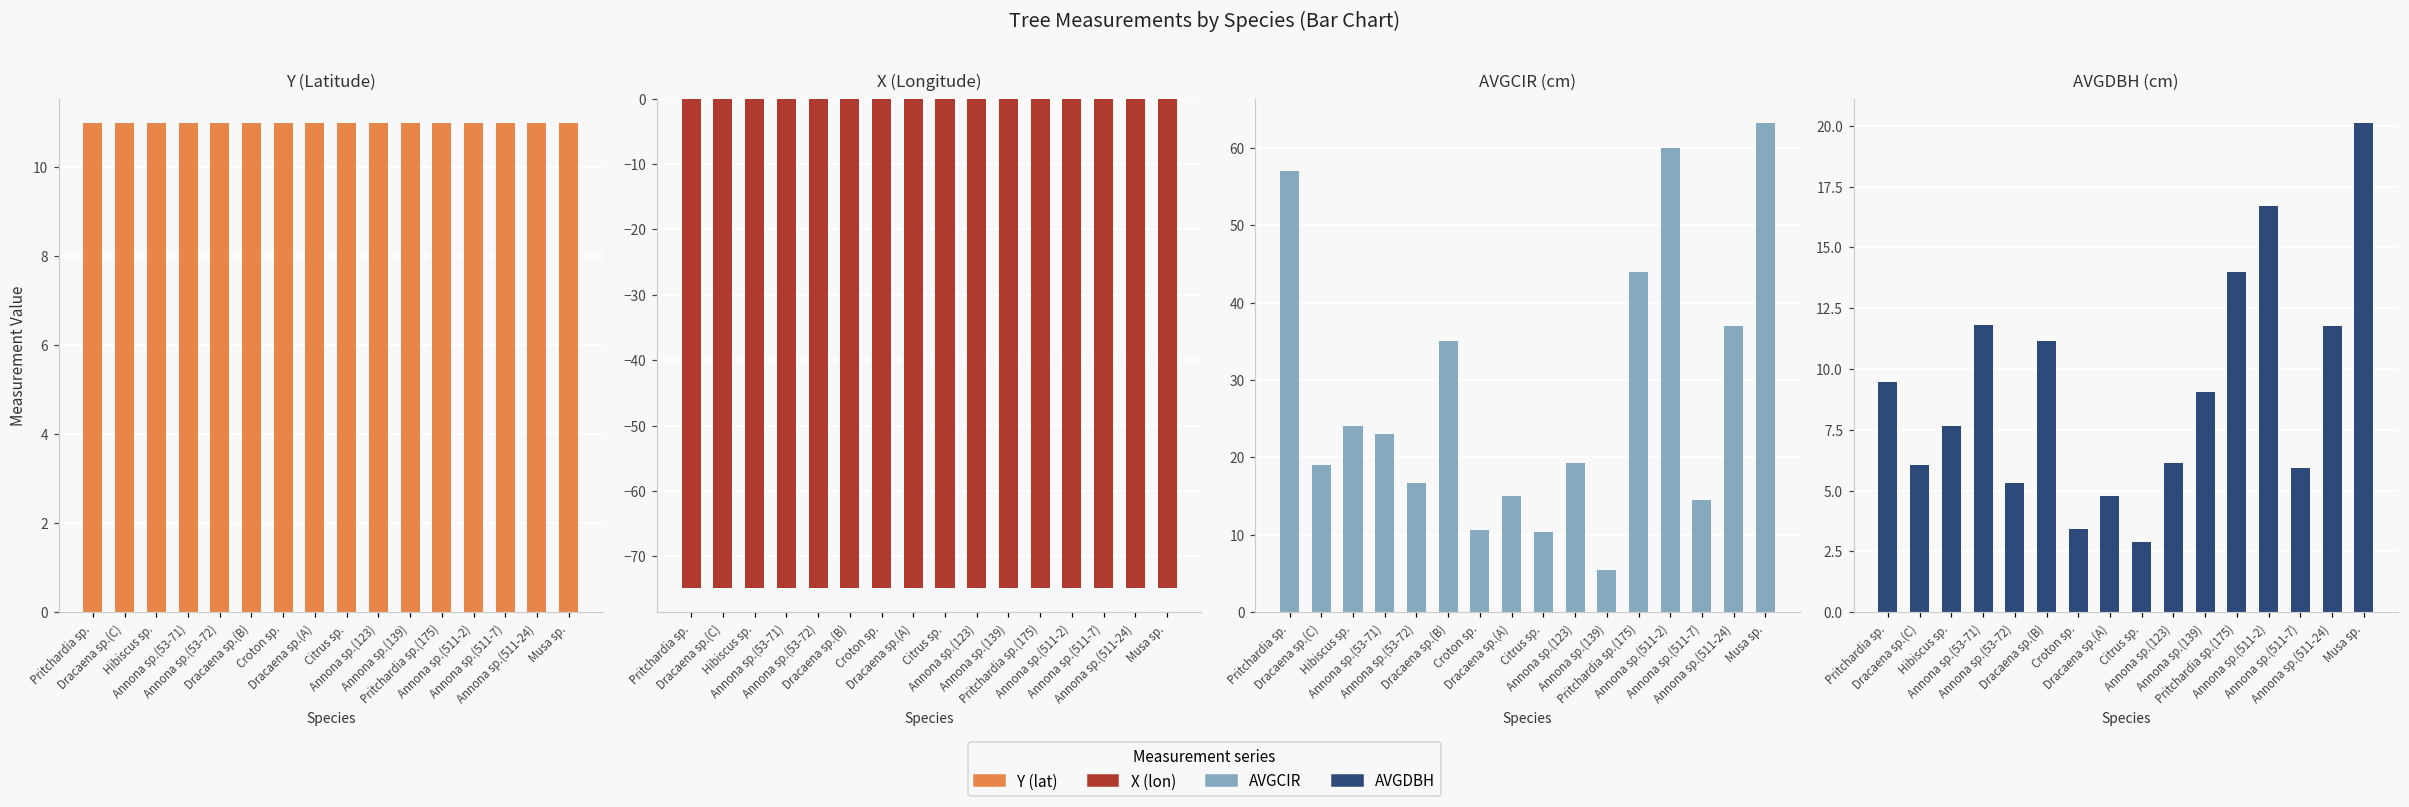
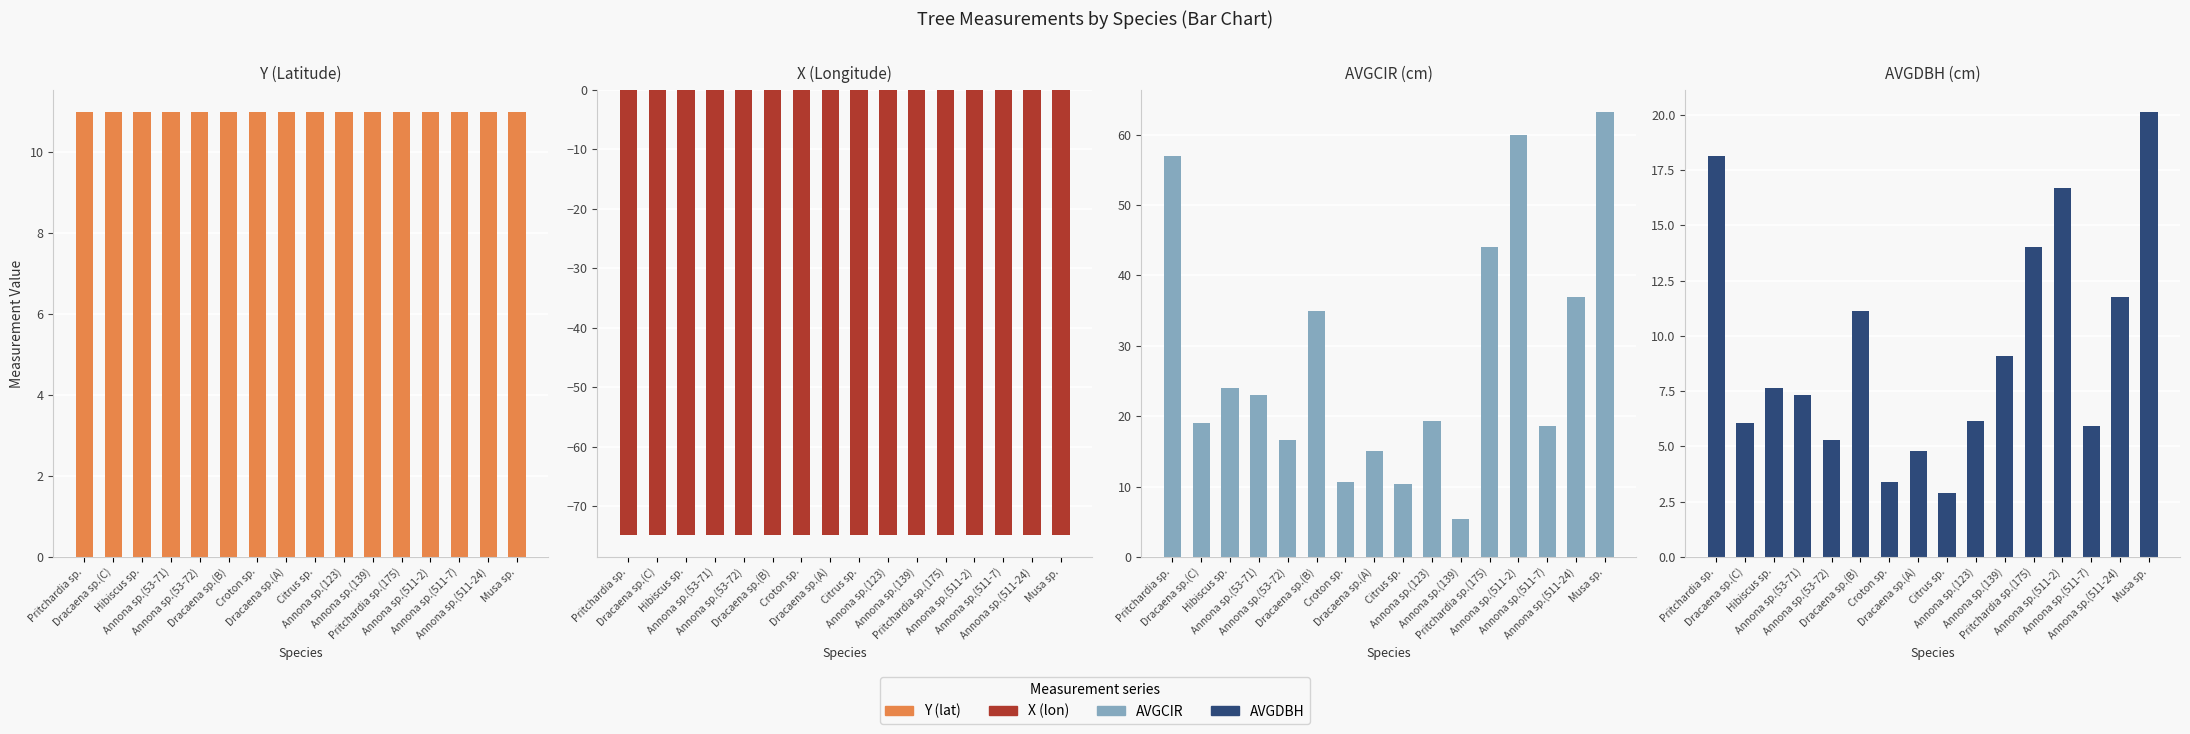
  {
    "Y (Latitude)": {
      "Pritchardia sp.": 11.0,
      "Dracaena sp.(C)": 11.0,
      "Hibiscus sp.": 11.0,
      "Annona sp.(53-71)": 11.0,
      "Annona sp.(53-72)": 11.0,
      "Dracaena sp.(B)": 11.0,
      "Croton sp.": 11.0,
      "Dracaena sp.(A)": 11.0,
      "Citrus sp.": 11.0,
      "Annona sp.(123)": 11.0,
      "Annona sp.(139)": 11.0,
      "Pritchardia sp.(175)": 11.0,
      "Annona sp.(511-2)": 11.0,
      "Annona sp.(511-7)": 11.0,
      "Annona sp.(511-24)": 11.0,
      "Musa sp.": 11.0
    },
    "X (Longitude)": {
      "Pritchardia sp.": -75,
      "Dracaena sp.(C)": -75,
      "Hibiscus sp.": -75,
      "Annona sp.(53-71)": -75,
      "Annona sp.(53-72)": -75,
      "Dracaena sp.(B)": -75,
      "Croton sp.": -75,
      "Dracaena sp.(A)": -75,
      "Citrus sp.": -75,
      "Annona sp.(123)": -75,
      "Annona sp.(139)": -75,
      "Pritchardia sp.(175)": -75,
      "Annona sp.(511-2)": -75,
      "Annona sp.(511-7)": -75,
      "Annona sp.(511-24)": -75,
      "Musa sp.": -75
    },
    "AVGCIR (cm)": {
      "Pritchardia sp.": 57,
      "Dracaena sp.(C)": 19,
      "Hibiscus sp.": 24,
      "Annona sp.(53-71)": 23,
      "Annona sp.(53-72)": 17,
      "Dracaena sp.(B)": 35,
      "Croton sp.": 11,
      "Dracaena sp.(A)": 15,
      "Citrus sp.": 10,
      "Annona sp.(123)": 19,
      "Annona sp.(139)": 5,
      "Pritchardia sp.(175)": 44,
      "Annona sp.(511-2)": 60,
-     "Annona sp.(511-7)": 14,
+     "Annona sp.(511-7)": 19,
      "Annona sp.(511-24)": 37,
      "Musa sp.": 63
    },
    "AVGDBH (cm)": {
-     "Pritchardia sp.": 9.5,
+     "Pritchardia sp.": 18.1,
      "Dracaena sp.(C)": 6.1,
      "Hibiscus sp.": 7.6,
-     "Annona sp.(53-71)": 11.8,
+     "Annona sp.(53-71)": 7.3,
      "Annona sp.(53-72)": 5.3,
      "Dracaena sp.(B)": 11.1,
      "Croton sp.": 3.4,
      "Dracaena sp.(A)": 4.8,
      "Citrus sp.": 2.9,
      "Annona sp.(123)": 6.2,
      "Annona sp.(139)": 9.1,
      "Pritchardia sp.(175)": 14.0,
      "Annona sp.(511-2)": 16.7,
      "Annona sp.(511-7)": 5.9,
      "Annona sp.(511-24)": 11.8,
      "Musa sp.": 20.1
    }
  }
